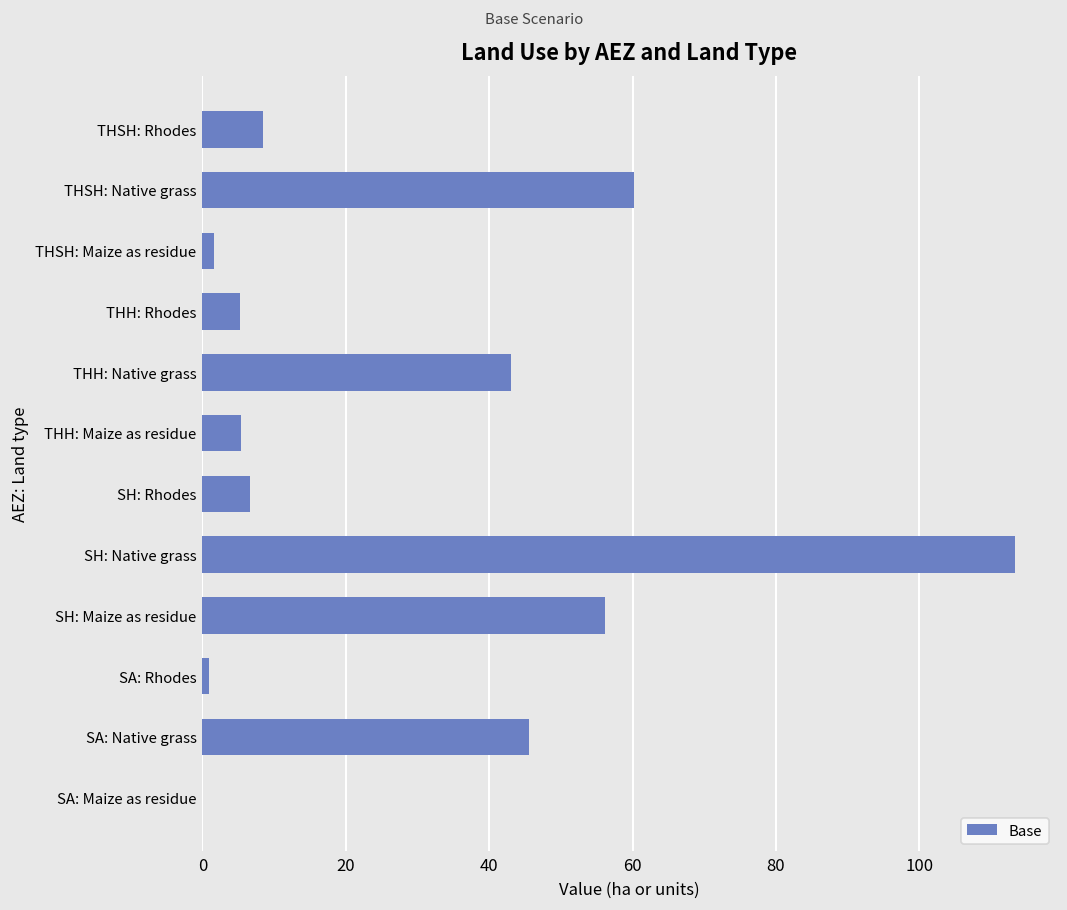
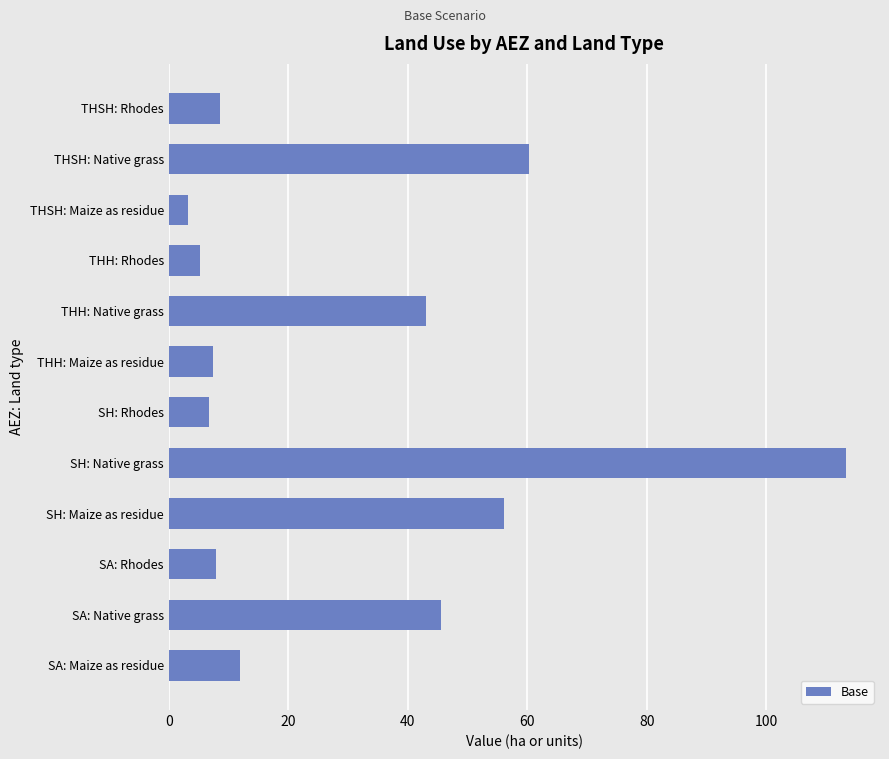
  {
    "THSH: Rhodes": 9,
    "THSH: Native grass": 60,
-   "THSH: Maize as residue": 2,
+   "THSH: Maize as residue": 3,
    "THH: Rhodes": 5,
    "THH: Native grass": 43,
-   "THH: Maize as residue": 5,
+   "THH: Maize as residue": 7,
    "SH: Rhodes": 7,
    "SH: Native grass": 113,
    "SH: Maize as residue": 56,
-   "SA: Rhodes": 1,
+   "SA: Rhodes": 8,
    "SA: Native grass": 46,
-   "SA: Maize as residue": 0
+   "SA: Maize as residue": 12
  }
